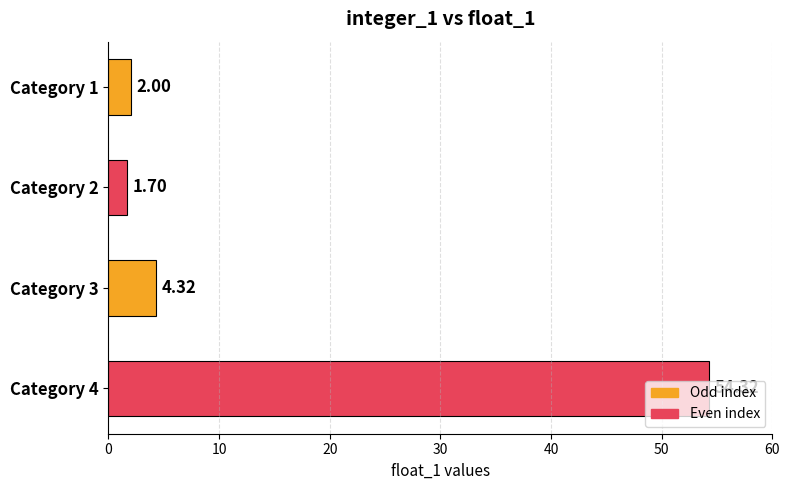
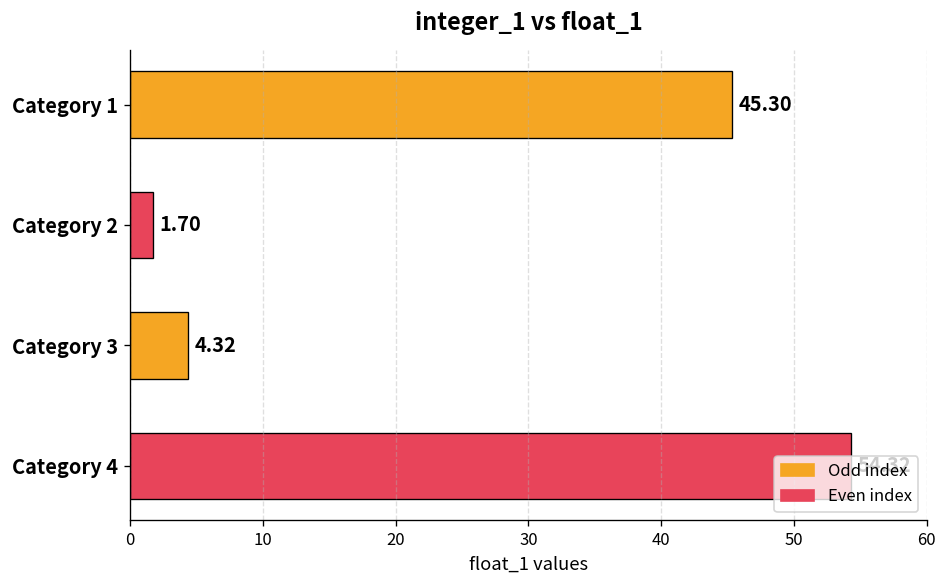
  {
-   "Category 1": 2.00,
+   "Category 1": 45.30,
    "Category 2": 1.70,
    "Category 3": 4.32
  }
